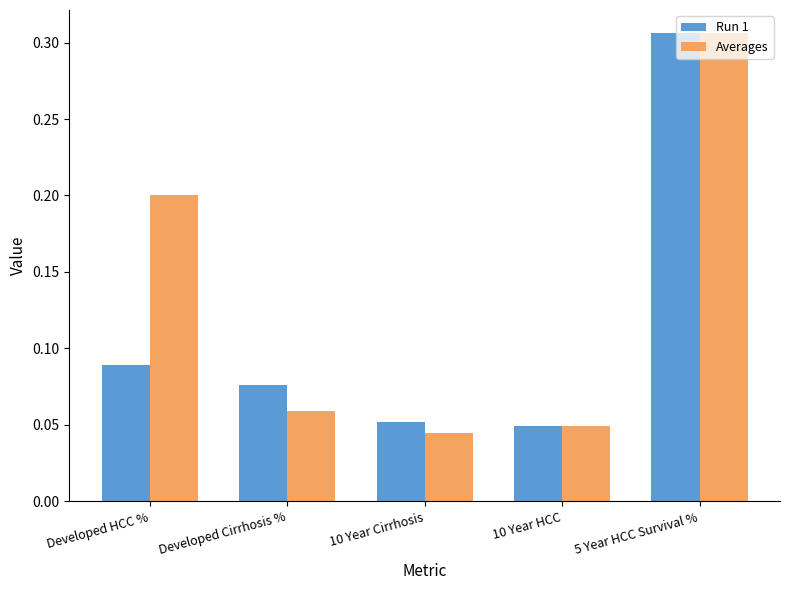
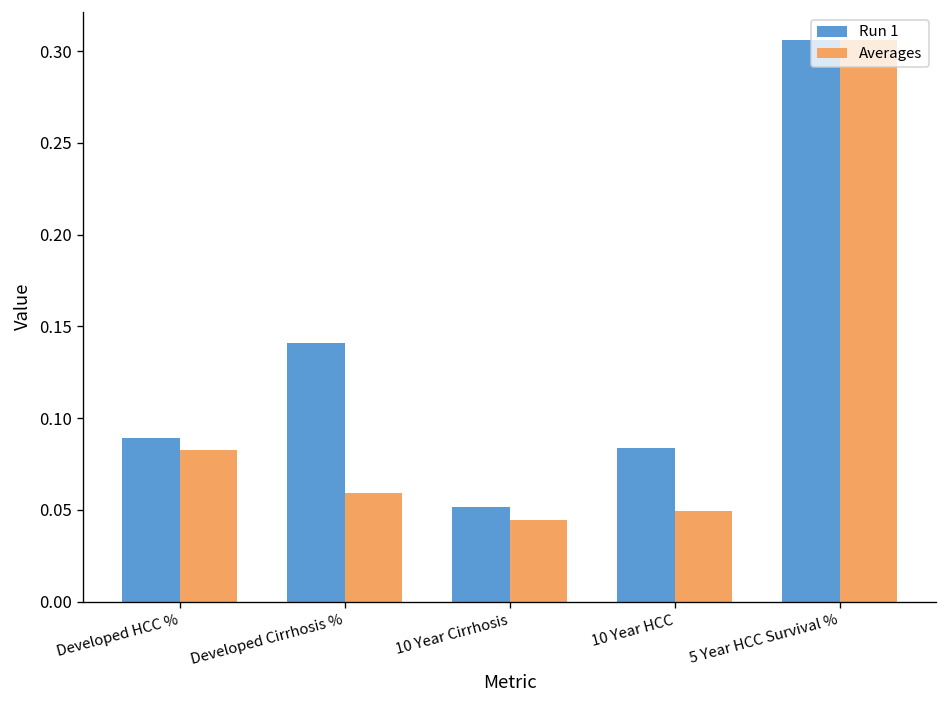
  {
    "Run 1": {
      "Developed HCC %": 0.089,
-     "Developed Cirrhosis %": 0.076,
+     "Developed Cirrhosis %": 0.141,
      "10 Year Cirrhosis": 0.052,
-     "10 Year HCC": 0.049,
+     "10 Year HCC": 0.084,
      "5 Year HCC Survival %": 0.306
    },
    "Averages": {
-     "Developed HCC %": 0.200,
+     "Developed HCC %": 0.082,
      "Developed Cirrhosis %": 0.059,
      "10 Year Cirrhosis": 0.045,
      "10 Year HCC": 0.049
    }
  }
